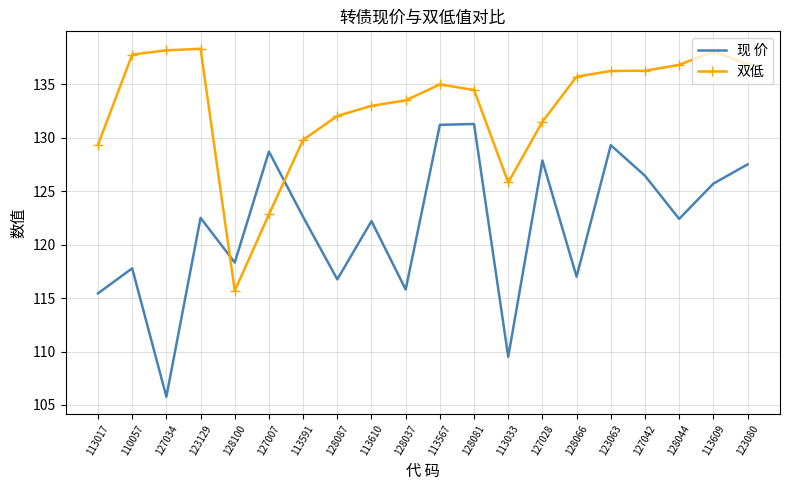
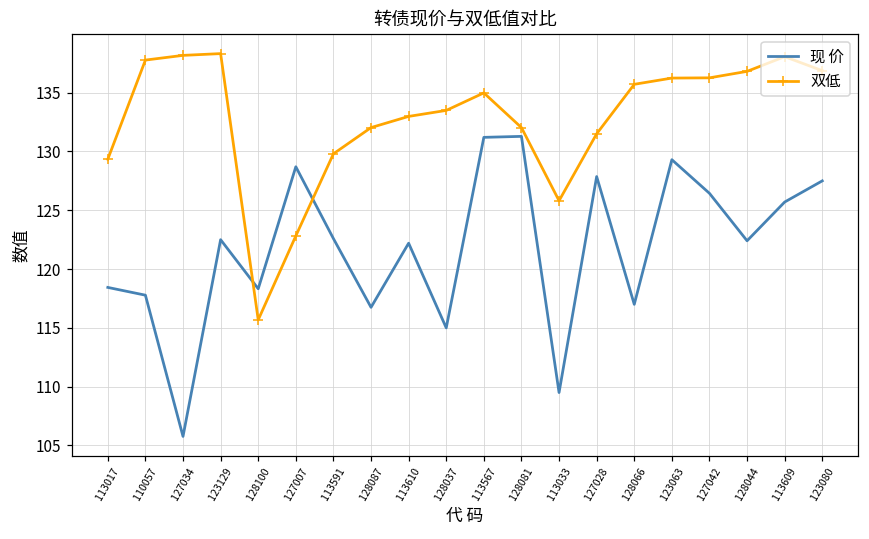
  {
    "现 价": {
-     "113017": 115.4,
+     "113017": 118.4,
      "110057": 117.8,
      "127034": 105.8,
      "123129": 122.5,
      "128100": 118.3,
      "127007": 128.7,
      "113591": 122.6,
      "128087": 116.7,
      "113610": 122.2,
-     "128037": 115.8,
+     "128037": 115.0,
      "113567": 131.2,
      "128081": 131.3,
      "113033": 109.5,
      "127028": 127.9,
      "128066": 117.0,
      "123063": 129.3,
      "127042": 126.4,
      "128044": 122.4,
      "113609": 125.7,
      "123080": 127.5
    },
    "双低": {
      "113017": 129.3,
      "110057": 137.8,
      "127034": 138.2,
      "123129": 138.3,
      "128100": 115.7,
      "127007": 122.8,
      "113591": 129.8,
      "128087": 132.0,
      "113610": 133.0,
      "128037": 133.5,
      "113567": 135.0,
-     "128081": 134.5,
+     "128081": 132.0,
      "113033": 125.8,
      "127028": 131.5,
      "128066": 135.7,
      "123063": 136.2,
      "127042": 136.3,
      "128044": 136.8
    }
  }
